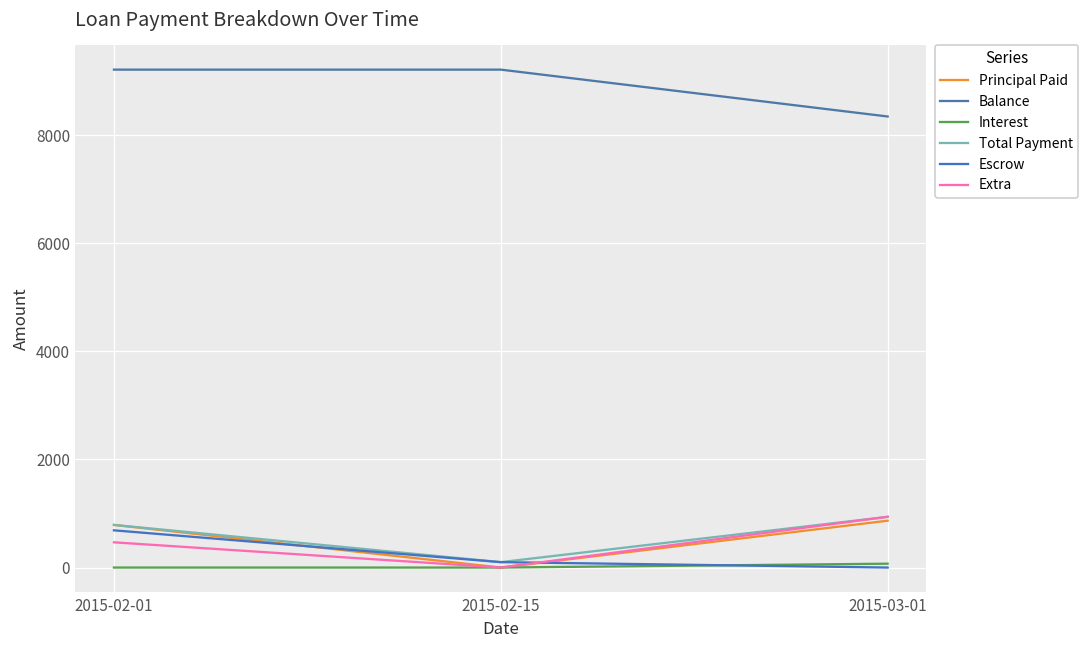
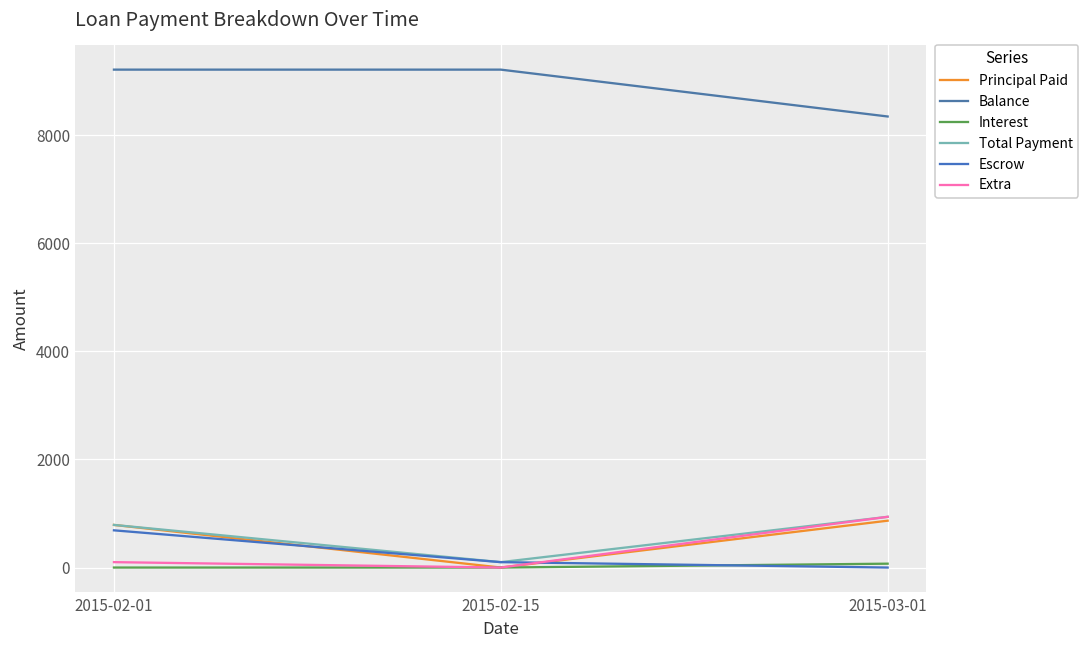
  {
    "Principal Paid": {
      "2015-03-01": 900
    },
    "Interest": {
      "2015-02-01": 0,
      "2015-03-01": 100
    },
    "Extra": {
-     "2015-02-01": 500
+     "2015-02-01": 100
    }
  }
